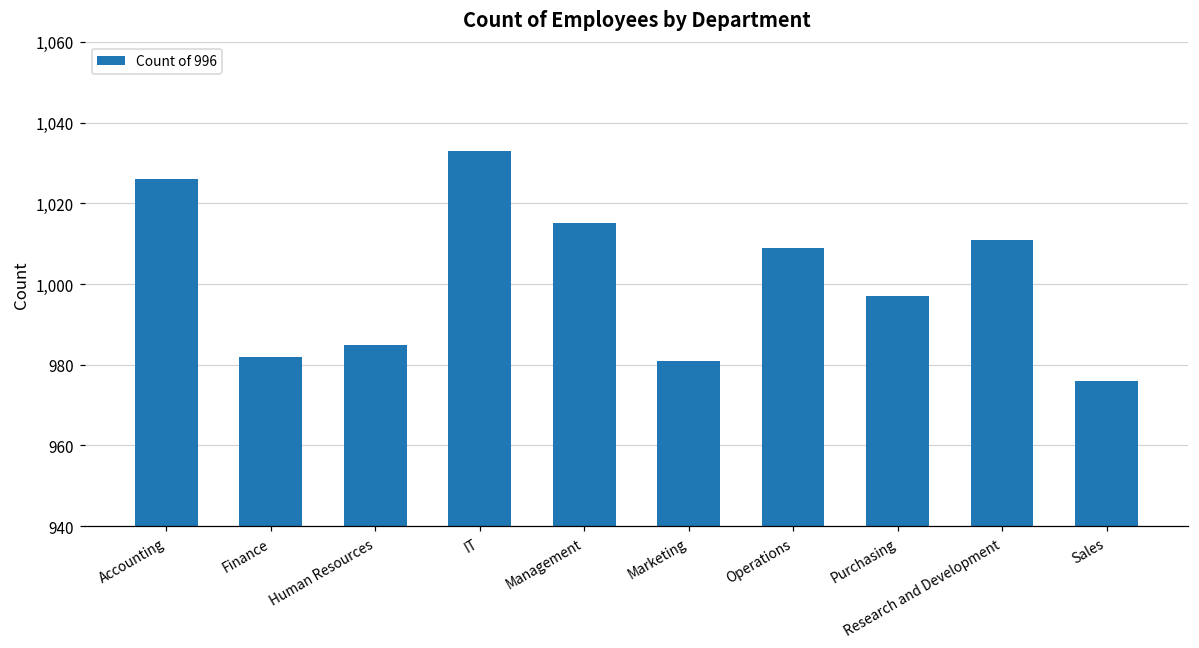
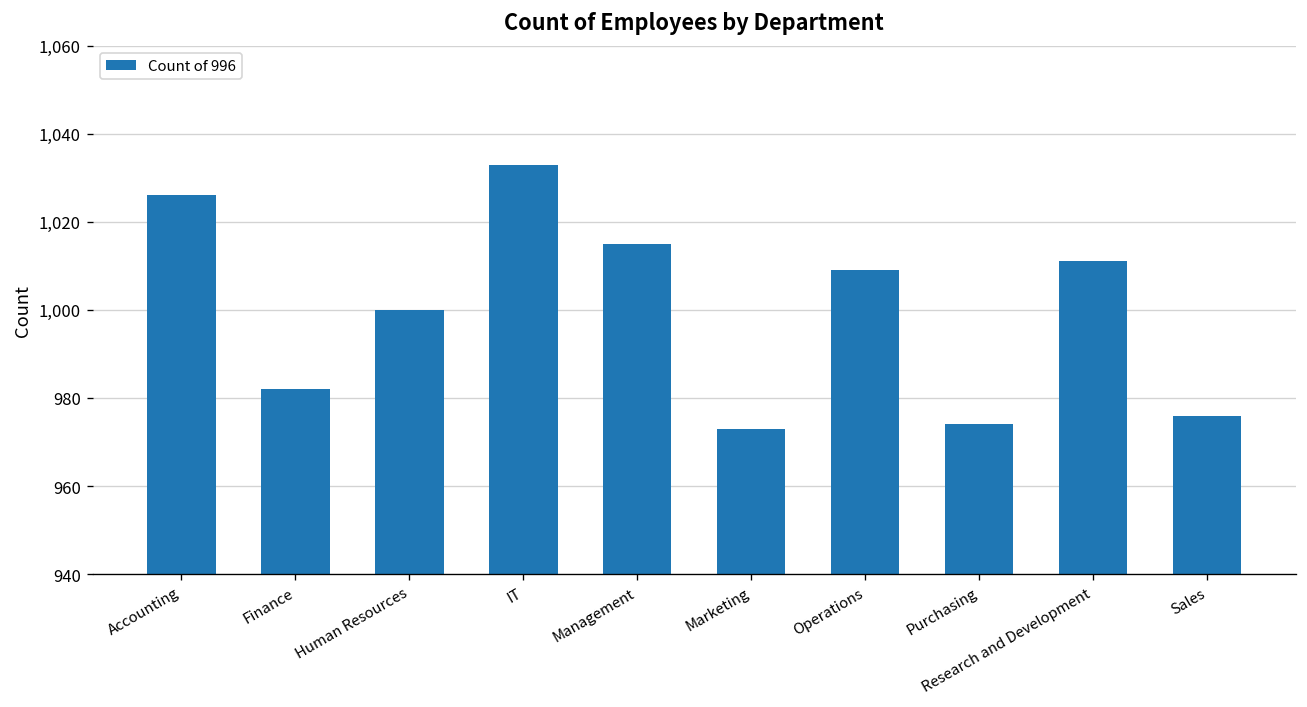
  {
    "Accounting": "1,026",
    "Finance": "982",
-   "Human Resources": "985",
+   "Human Resources": "1,000",
    "IT": "1,033",
    "Management": "1,015",
-   "Marketing": "981",
+   "Marketing": "973",
    "Operations": "1,009",
-   "Purchasing": "997",
+   "Purchasing": "974",
    "Research and Development": "1,011",
    "Sales": "976"
  }
